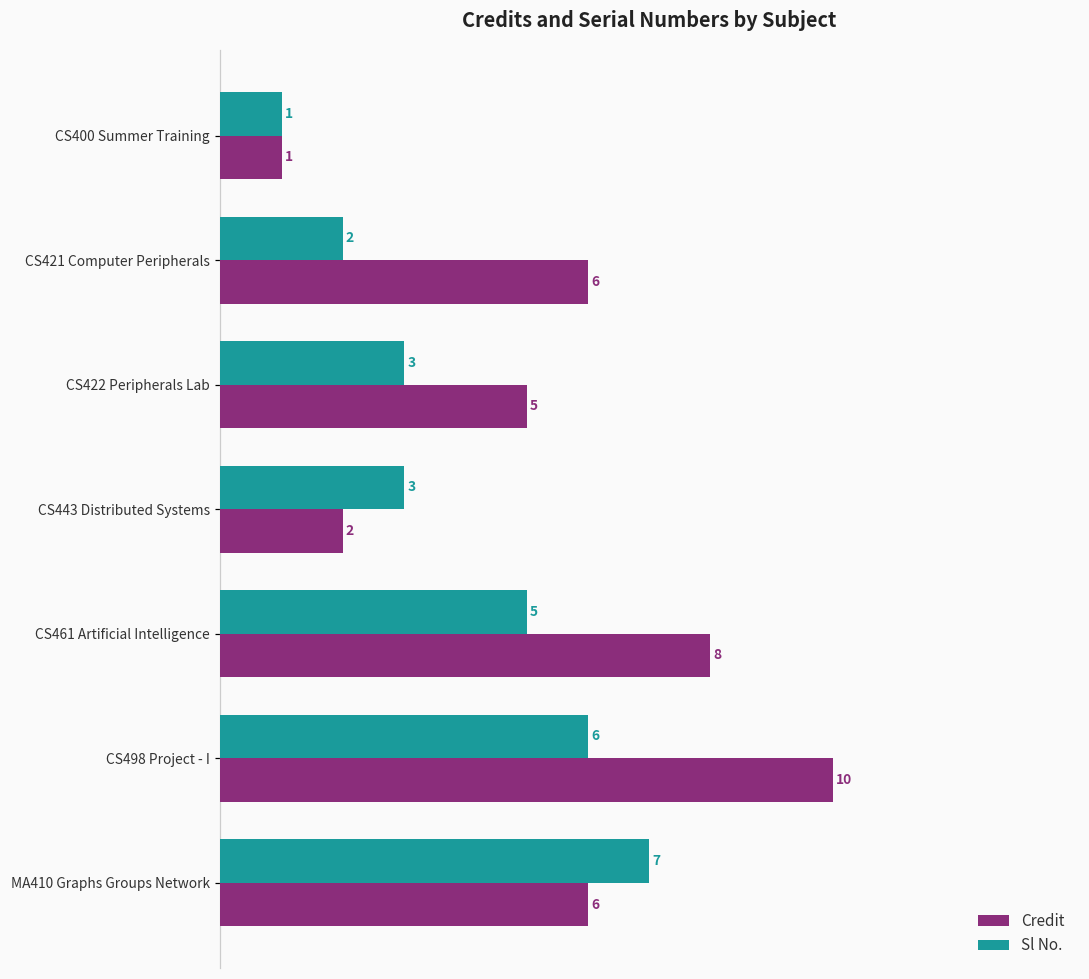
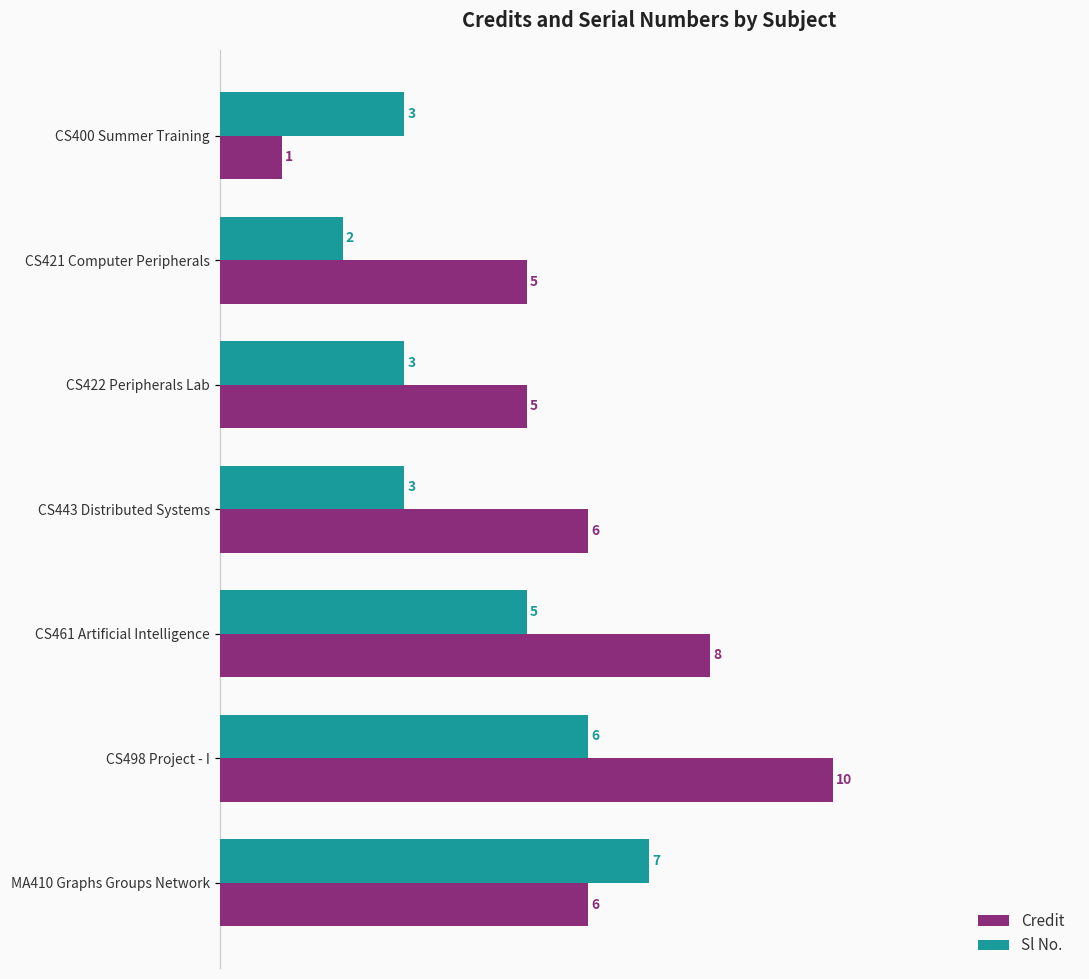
  {
    "Credit": {
      "CS400 Summer Training": 1,
-     "CS421 Computer Peripherals": 6,
+     "CS421 Computer Peripherals": 5,
      "CS422 Peripherals Lab": 5,
-     "CS443 Distributed Systems": 2,
+     "CS443 Distributed Systems": 6,
      "CS461 Artificial Intelligence": 8,
      "CS498 Project - I": 10,
      "MA410 Graphs Groups Network": 6
    },
    "Sl No.": {
-     "CS400 Summer Training": 1,
+     "CS400 Summer Training": 3,
      "CS421 Computer Peripherals": 2,
      "CS422 Peripherals Lab": 3,
      "CS443 Distributed Systems": 3,
      "CS461 Artificial Intelligence": 5,
      "CS498 Project - I": 6,
      "MA410 Graphs Groups Network": 7
    }
  }
